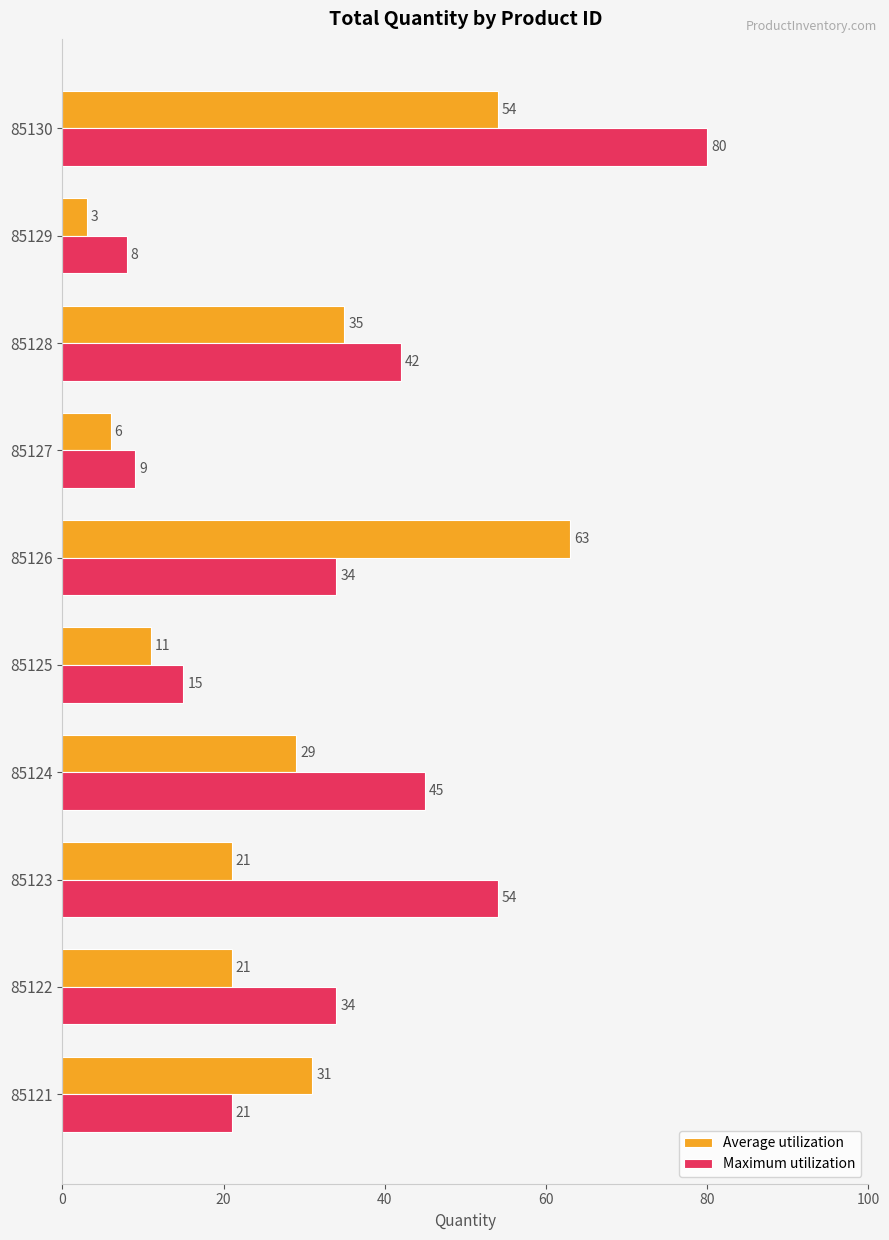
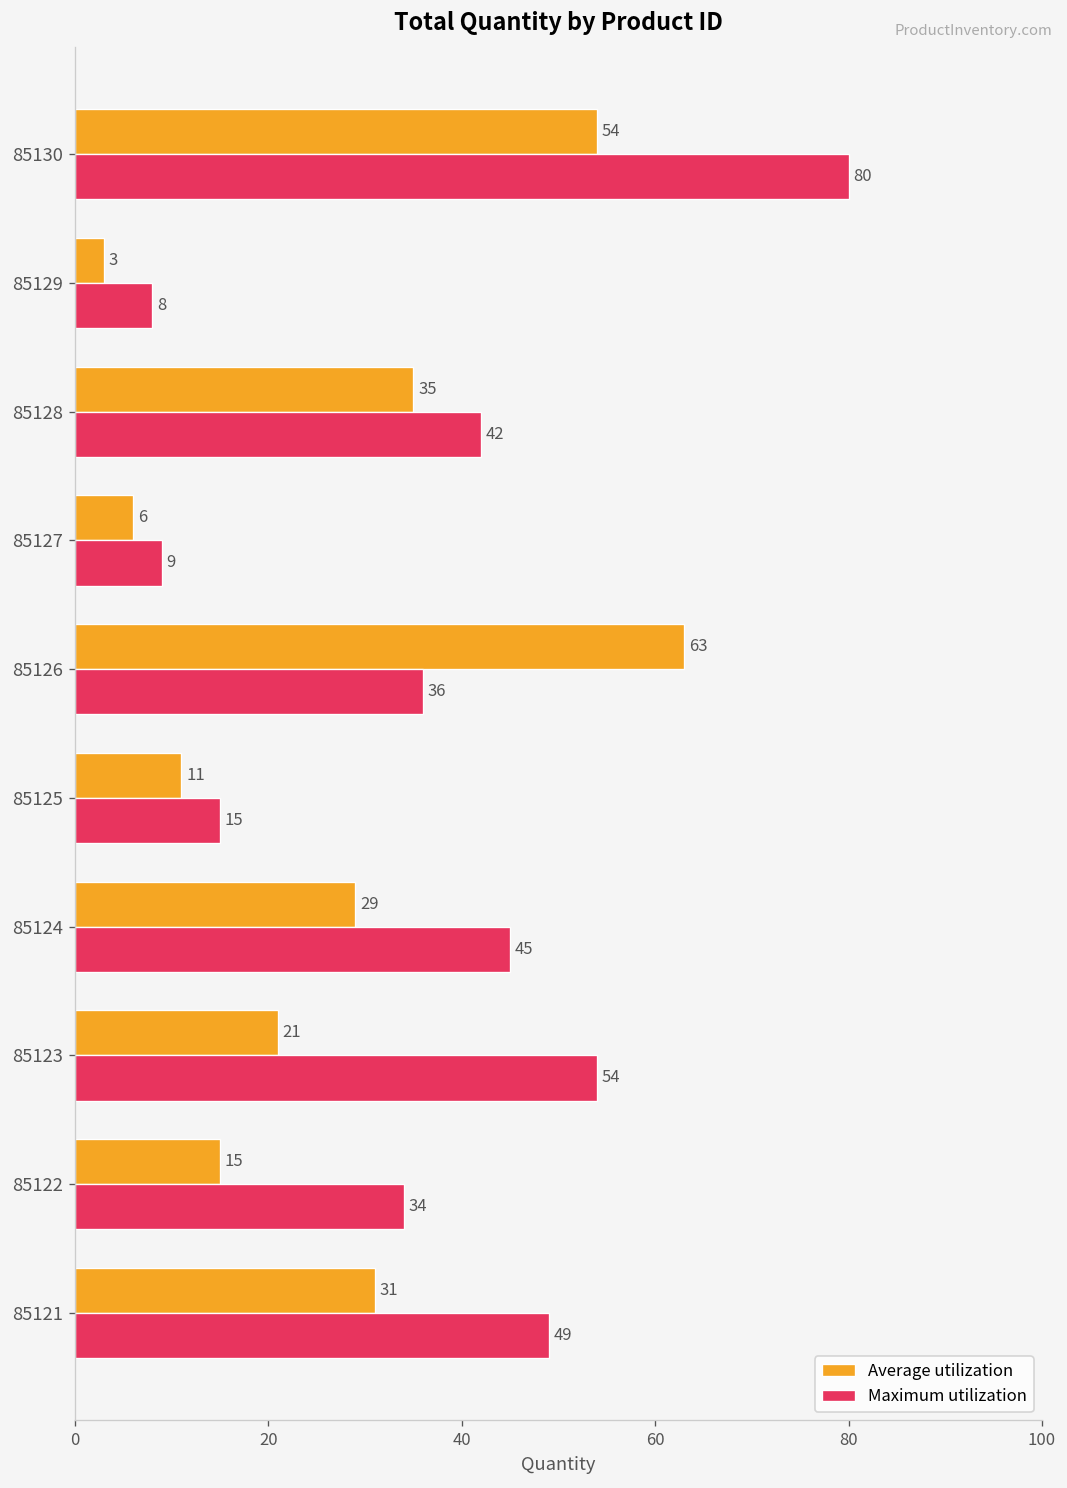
  {
    "Average utilization": {
      "85130": 54,
      "85129": 3,
      "85128": 35,
      "85127": 6,
      "85126": 63,
      "85125": 11,
      "85124": 29,
      "85123": 21,
-     "85122": 21,
+     "85122": 15,
      "85121": 31
    },
    "Maximum utilization": {
      "85130": 80,
      "85129": 8,
      "85128": 42,
      "85127": 9,
-     "85126": 34,
+     "85126": 36,
      "85125": 15,
      "85124": 45,
      "85123": 54,
      "85122": 34,
-     "85121": 21
+     "85121": 49
    }
  }
